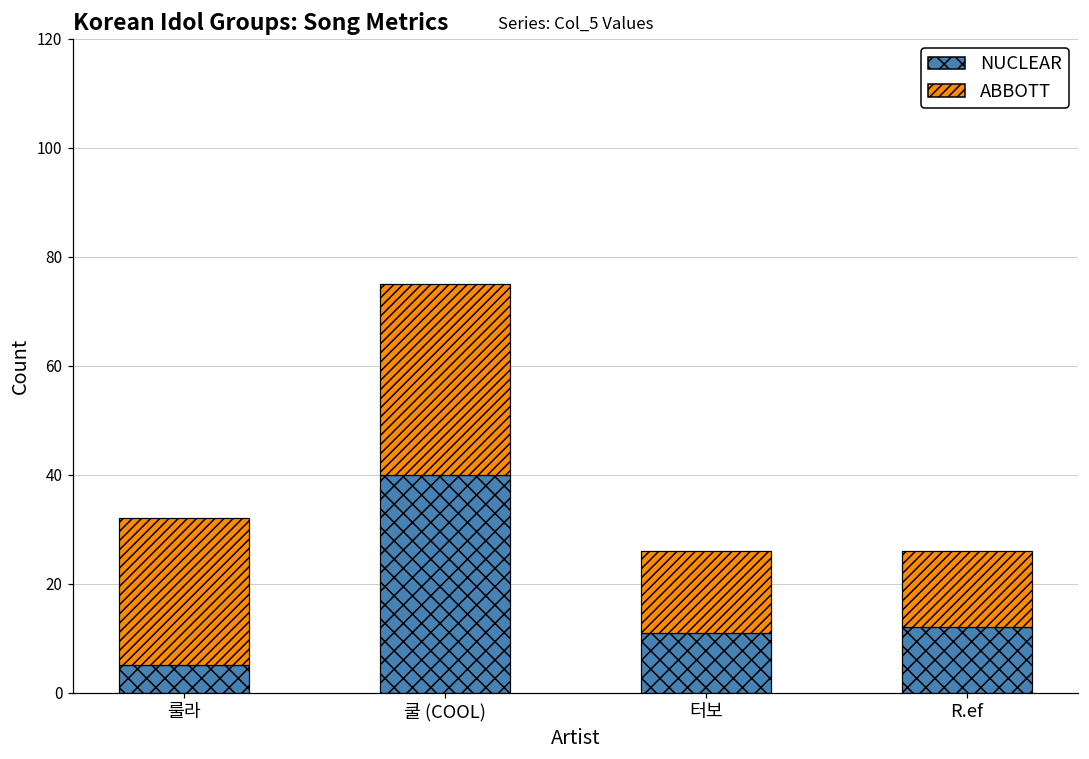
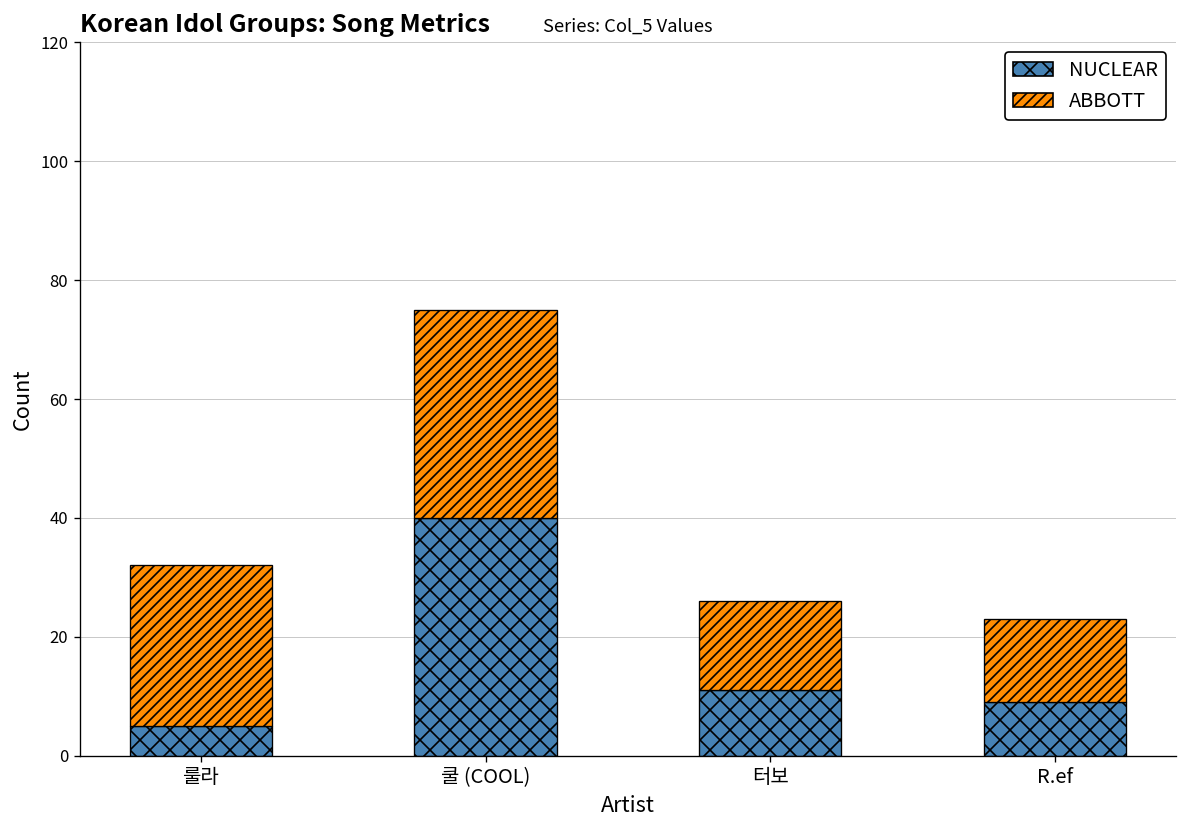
  {
    "NUCLEAR": {
      "룰라": 5,
      "쿨 (COOL)": 40,
      "터보": 11,
-     "R.ef": 12
+     "R.ef": 9
    },
    "ABBOTT": {
      "룰라": 27,
      "쿨 (COOL)": 35,
      "터보": 15,
      "R.ef": 14
    }
  }
